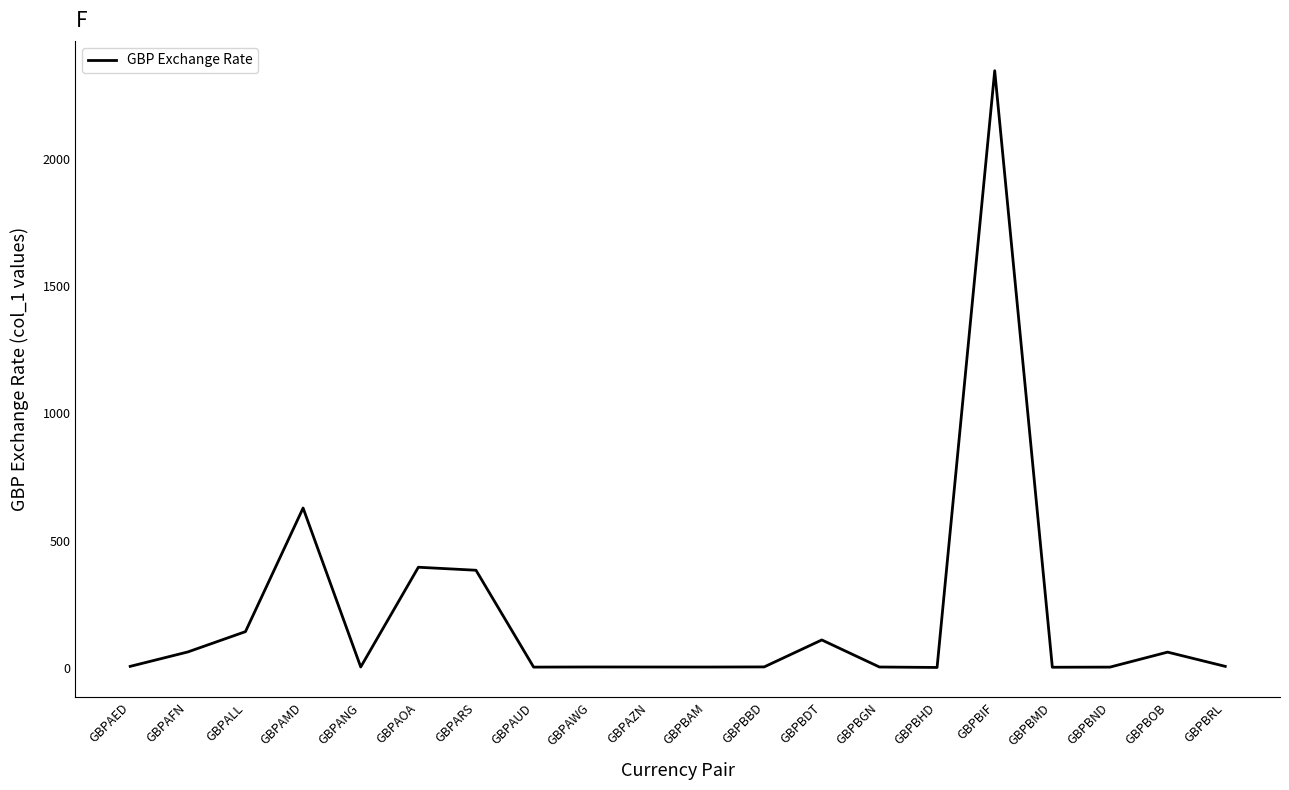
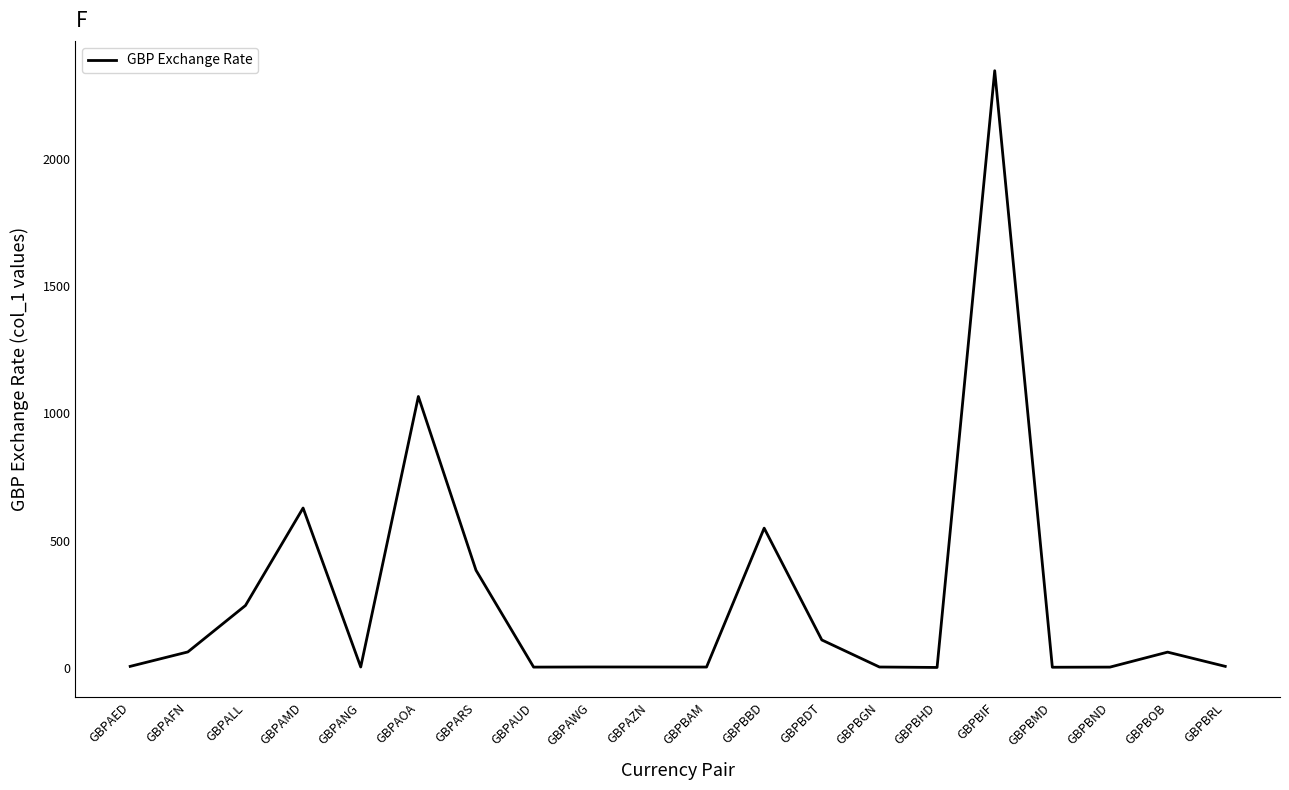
  {
    "GBPAED": 0,
    "GBPAFN": 60,
-   "GBPALL": 140,
+   "GBPALL": 240,
    "GBPAMD": 630,
    "GBPANG": 0,
-   "GBPAOA": 390,
+   "GBPAOA": 1070,
    "GBPARS": 380,
    "GBPAUD": 0,
    "GBPAWG": 0,
    "GBPAZN": 0,
    "GBPBAM": 0,
-   "GBPBBD": 0,
+   "GBPBBD": 550,
    "GBPBDT": 110,
    "GBPBGN": 0,
    "GBPBHD": 0,
    "GBPBIF": 2350,
    "GBPBMD": 0,
    "GBPBND": 0,
    "GBPBOB": 60,
    "GBPBRL": 0
  }
